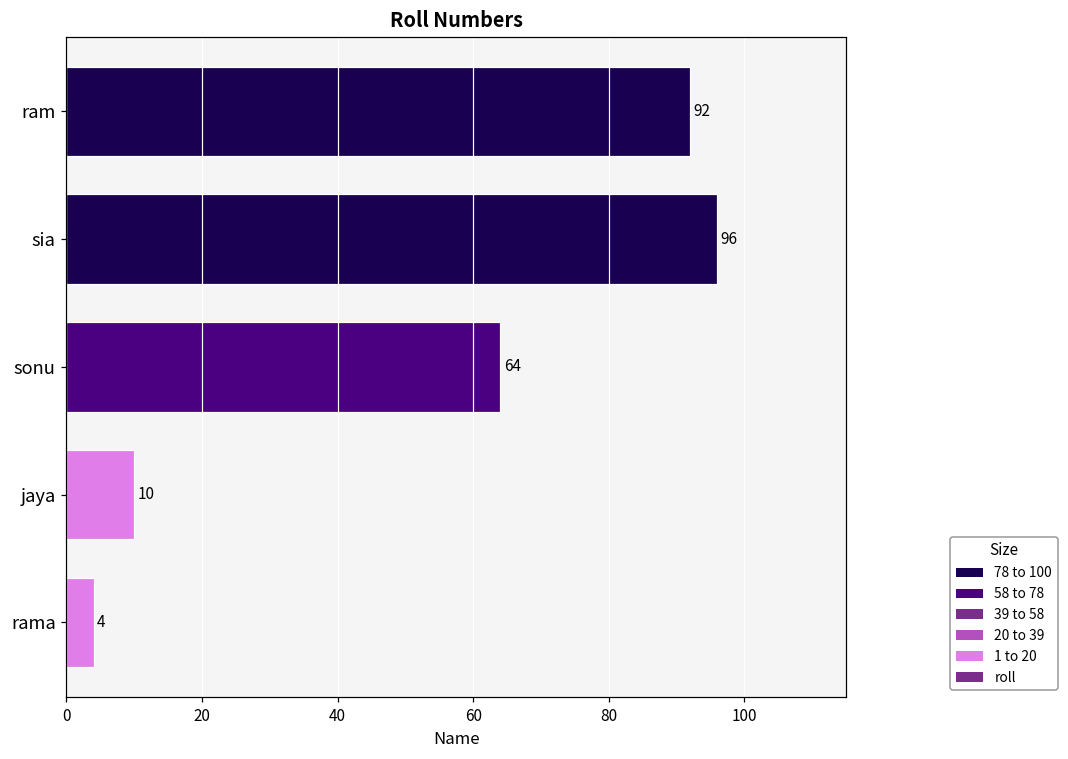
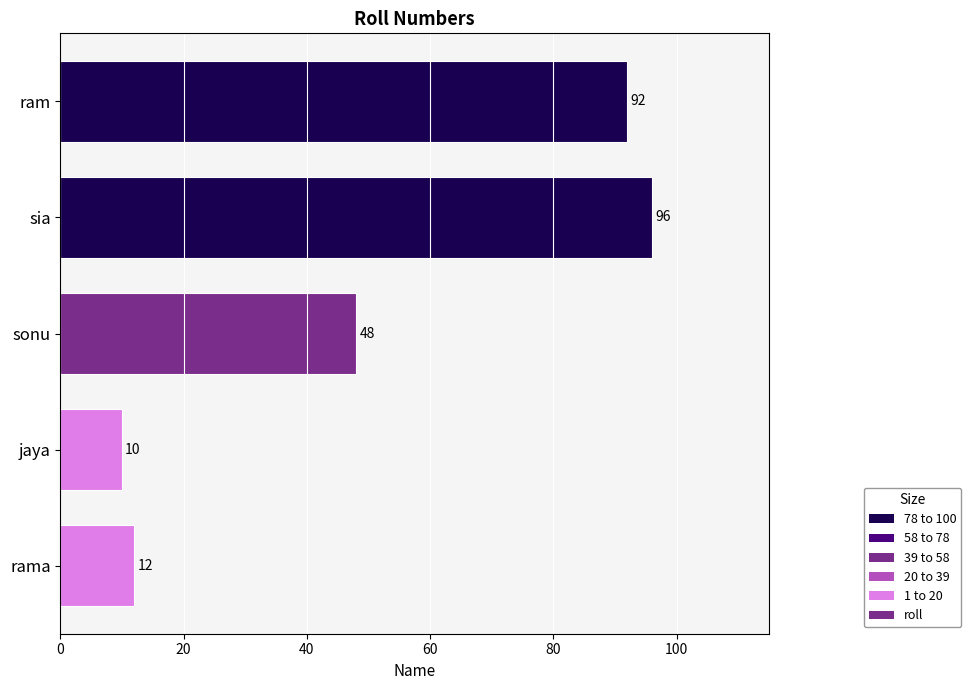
  {
    "ram": 92,
    "sia": 96,
-   "sonu": 64,
+   "sonu": 48,
    "jaya": 10,
-   "rama": 4
+   "rama": 12
  }
